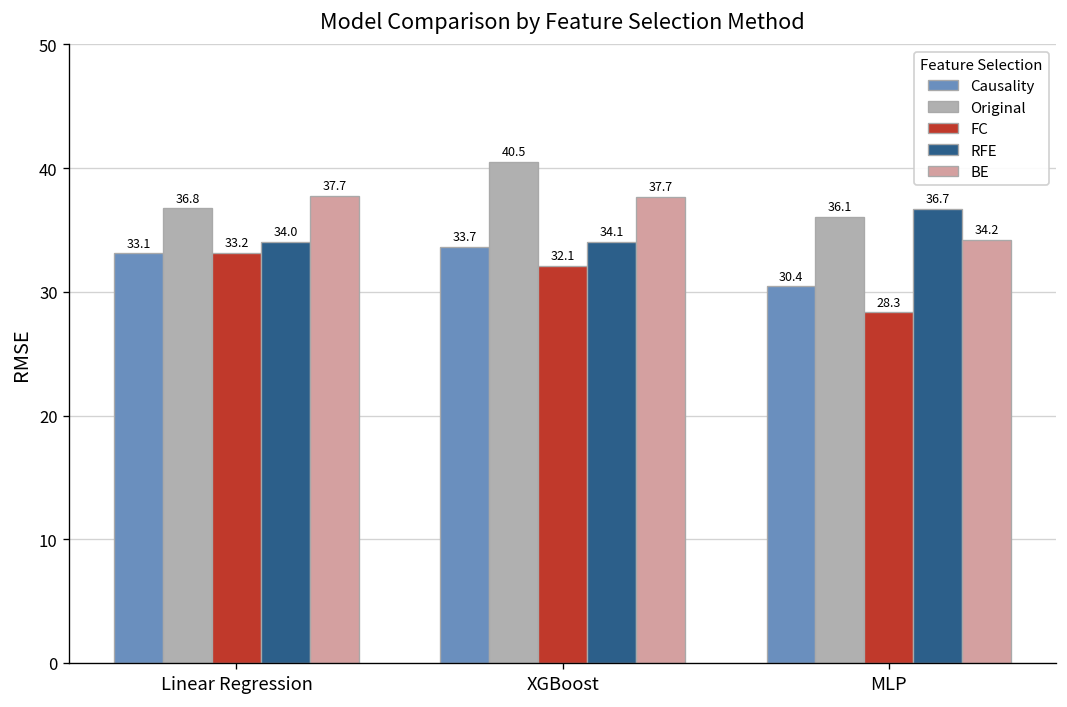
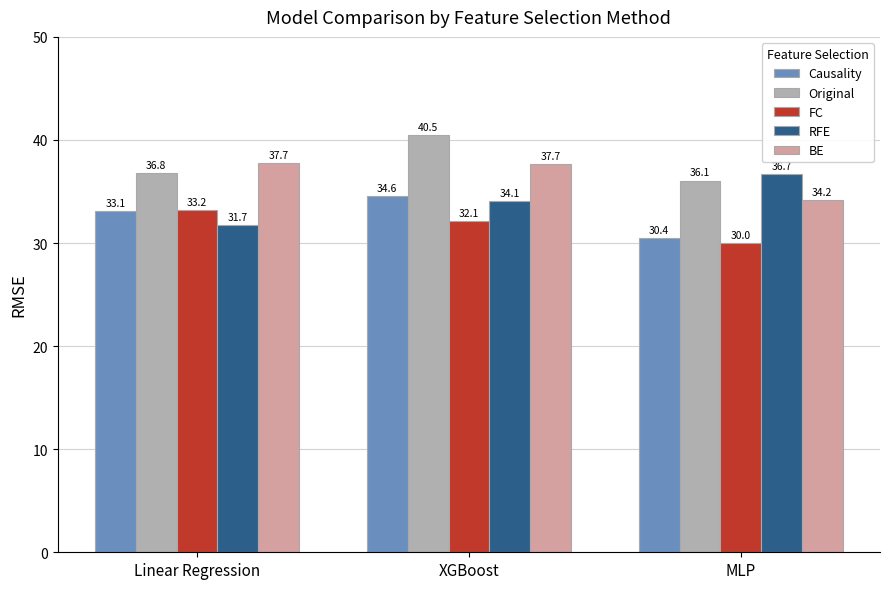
  {
    "Causality": {
      "Linear Regression": 33.1,
-     "XGBoost": 33.7,
+     "XGBoost": 34.6,
      "MLP": 30.4
    },
    "FC": {
      "Linear Regression": 33.2,
      "XGBoost": 32.1,
-     "MLP": 28.3
+     "MLP": 30.0
    },
    "RFE": {
-     "Linear Regression": 34.0,
+     "Linear Regression": 31.7,
      "XGBoost": 34.1
    }
  }
